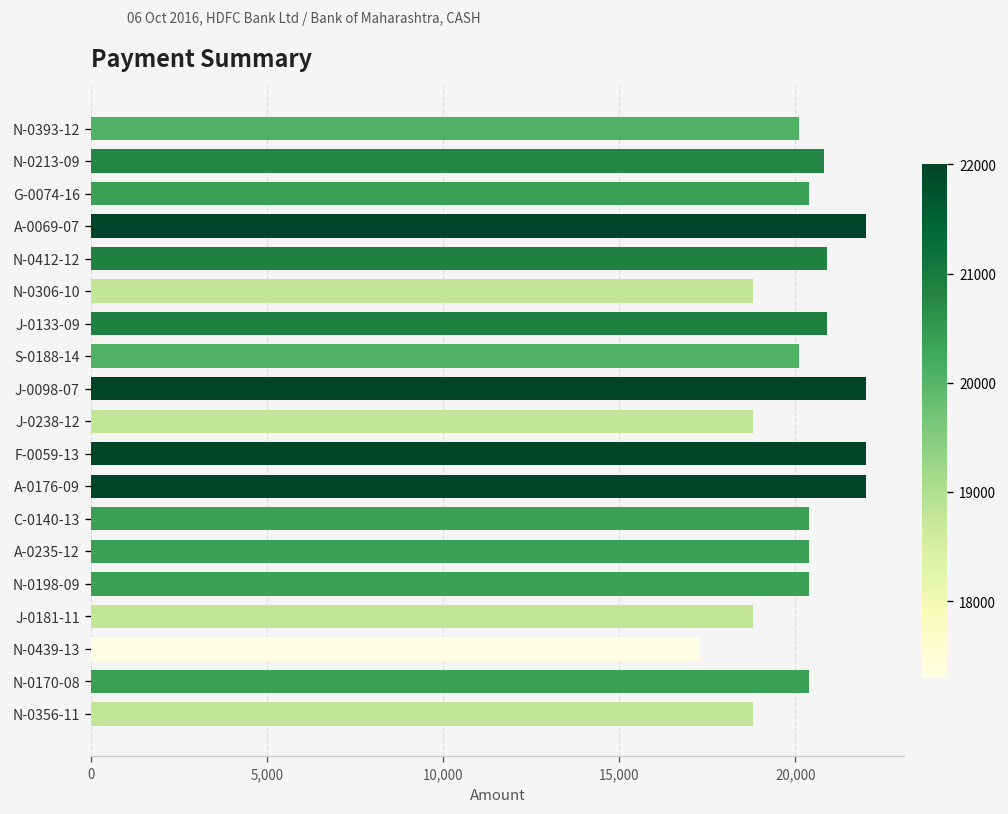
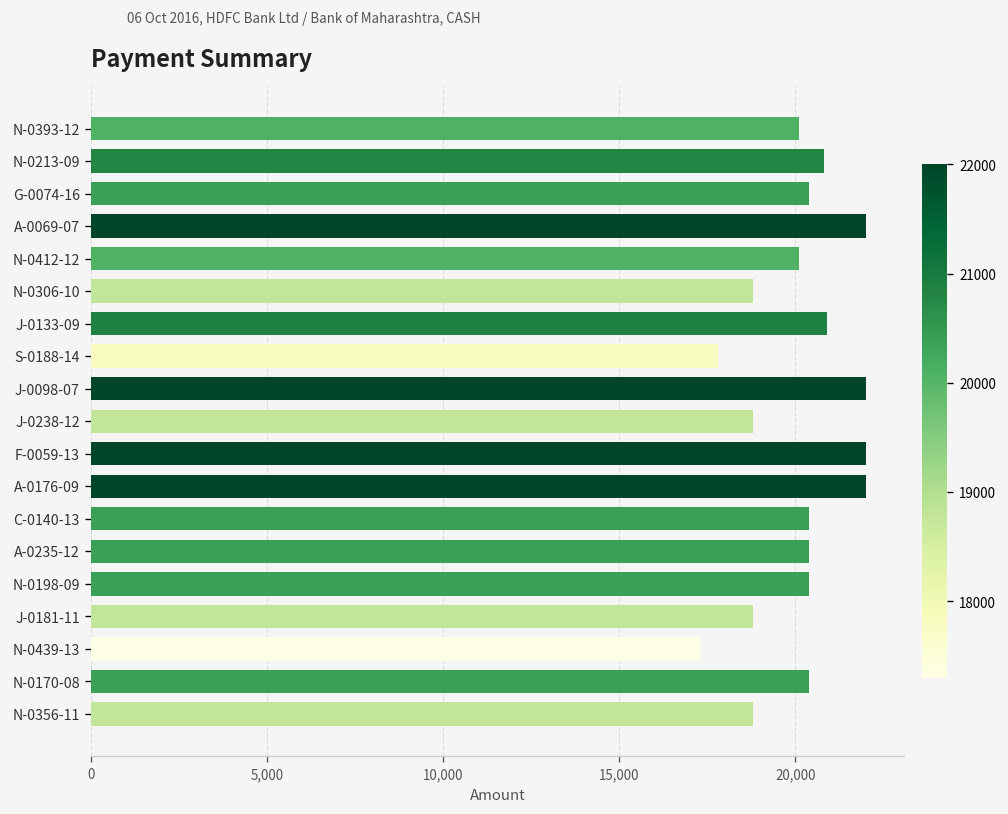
  {
    "N-0393-12": "20,100",
    "N-0213-09": "20,800",
    "G-0074-16": "20,400",
    "A-0069-07": "22,000",
-   "N-0412-12": "20,900",
+   "N-0412-12": "20,100",
    "N-0306-10": "18,800",
    "J-0133-09": "20,900",
-   "S-0188-14": "20,100",
+   "S-0188-14": "17,800",
    "J-0098-07": "22,000",
    "J-0238-12": "18,800",
    "F-0059-13": "22,000",
    "A-0176-09": "22,000",
    "C-0140-13": "20,400",
    "A-0235-12": "20,400",
    "N-0198-09": "20,400",
    "J-0181-11": "18,800",
    "N-0439-13": "17,300",
    "N-0170-08": "20,400",
    "N-0356-11": "18,800"
  }
